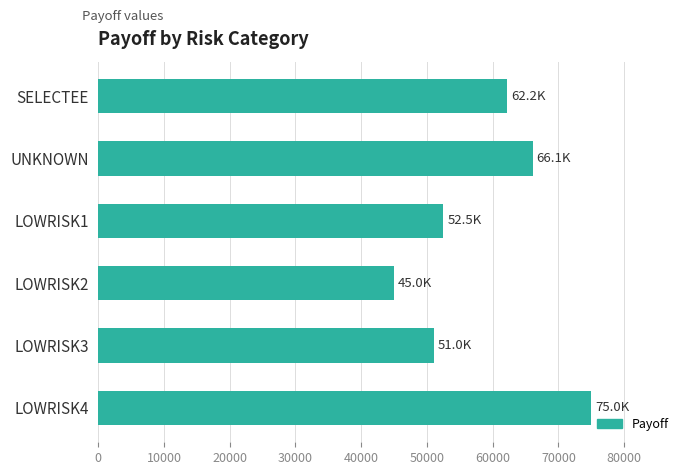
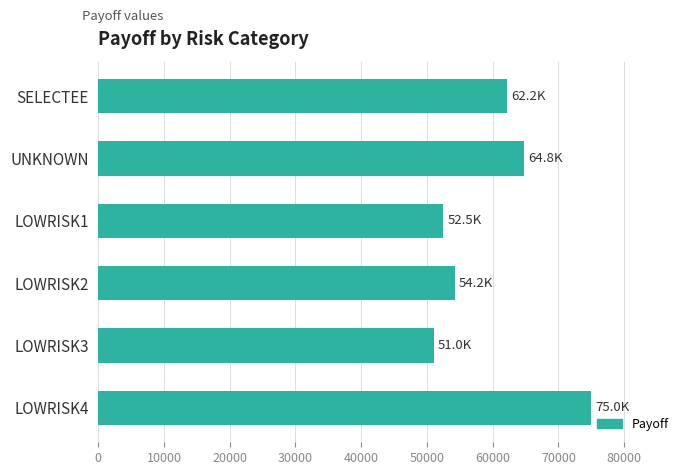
  {
    "SELECTEE": "62.2K",
-   "UNKNOWN": "66.1K",
+   "UNKNOWN": "64.8K",
    "LOWRISK1": "52.5K",
-   "LOWRISK2": "45.0K",
+   "LOWRISK2": "54.2K",
    "LOWRISK3": "51.0K",
    "LOWRISK4": "75.0K"
  }
